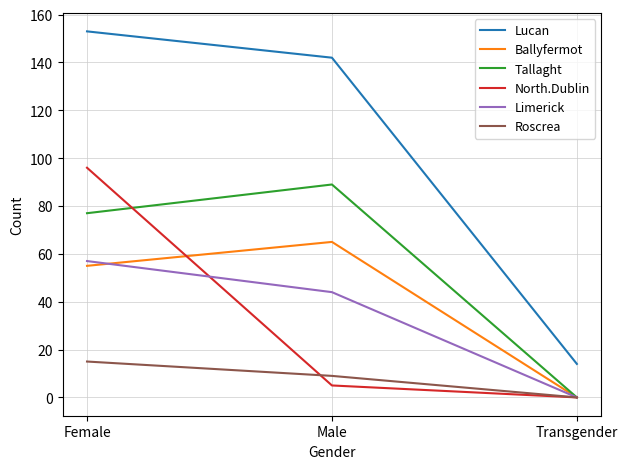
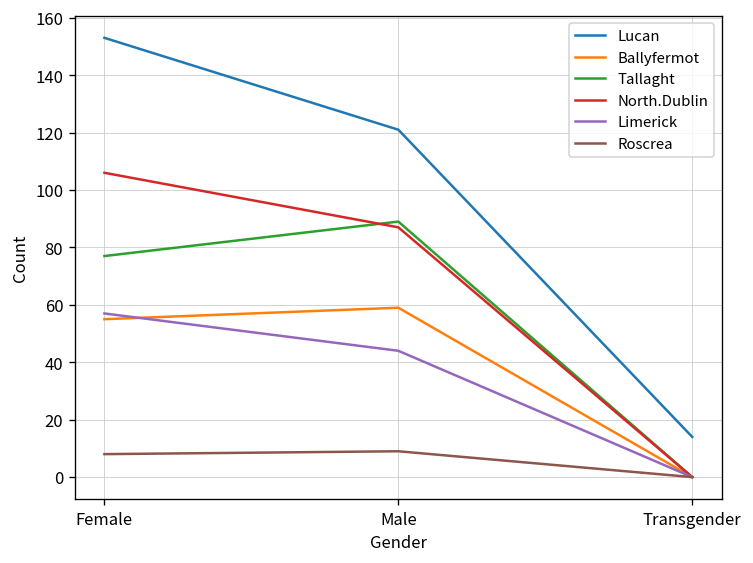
  {
    "Lucan": {
      "Female": 153,
-     "Male": 142,
+     "Male": 121,
      "Transgender": 14
    },
    "Ballyfermot": {
      "Female": 55,
-     "Male": 65
+     "Male": 59
    },
    "Tallaght": {
      "Female": 77,
      "Male": 89
    },
    "North.Dublin": {
-     "Female": 96,
-     "Male": 5
+     "Female": 106,
+     "Male": 87
    },
    "Limerick": {
      "Female": 57,
      "Male": 44
    },
    "Roscrea": {
-     "Female": 15,
+     "Female": 8,
      "Male": 9
    }
  }
